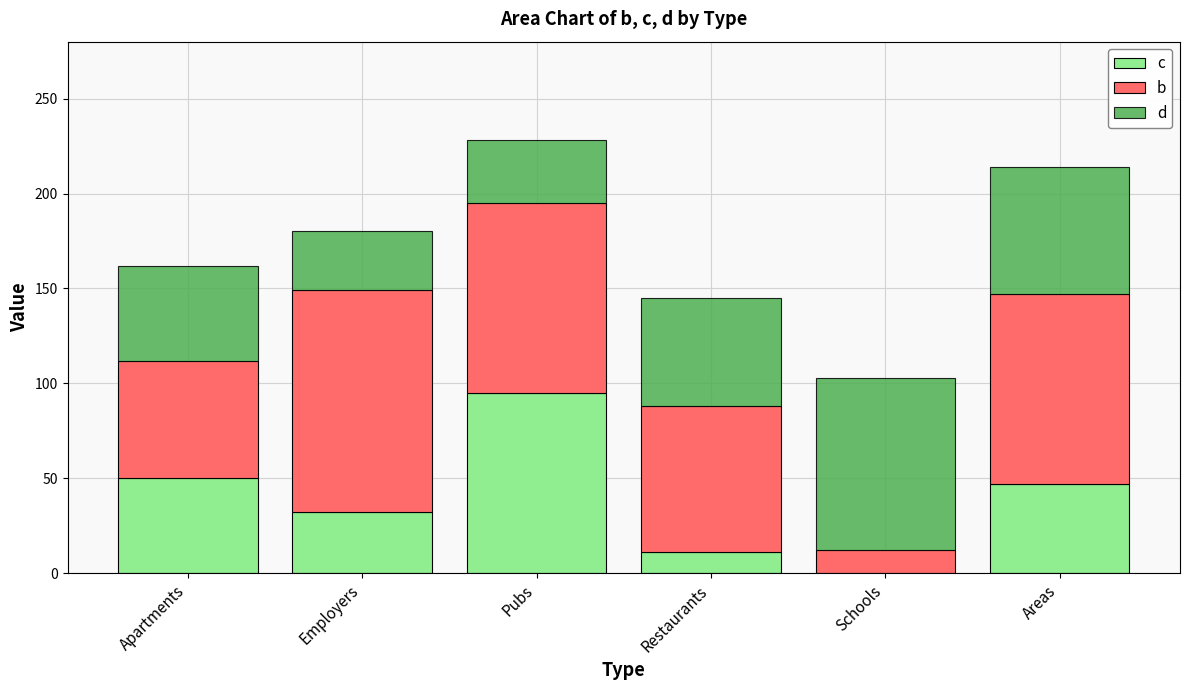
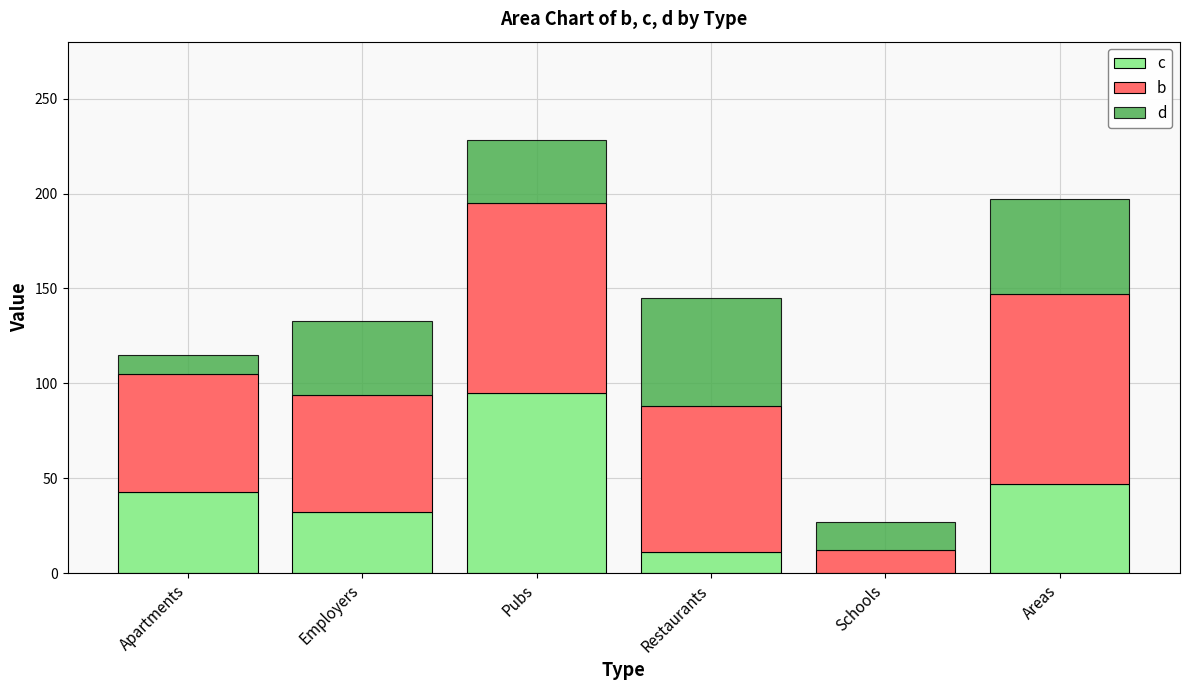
  {
    "c": {
-     "Apartments": 50,
+     "Apartments": 43,
      "Employers": 32,
      "Pubs": 95,
      "Restaurants": 11,
      "Schools": 0,
      "Areas": 47
    },
    "b": {
      "Apartments": 62,
-     "Employers": 117,
+     "Employers": 62,
      "Pubs": 100,
      "Restaurants": 77,
      "Schools": 12,
      "Areas": 100
    },
    "d": {
-     "Apartments": 50,
-     "Employers": 31,
+     "Apartments": 10,
+     "Employers": 39,
      "Pubs": 33,
      "Restaurants": 57,
-     "Schools": 91,
-     "Areas": 67
+     "Schools": 15,
+     "Areas": 50
    }
  }
